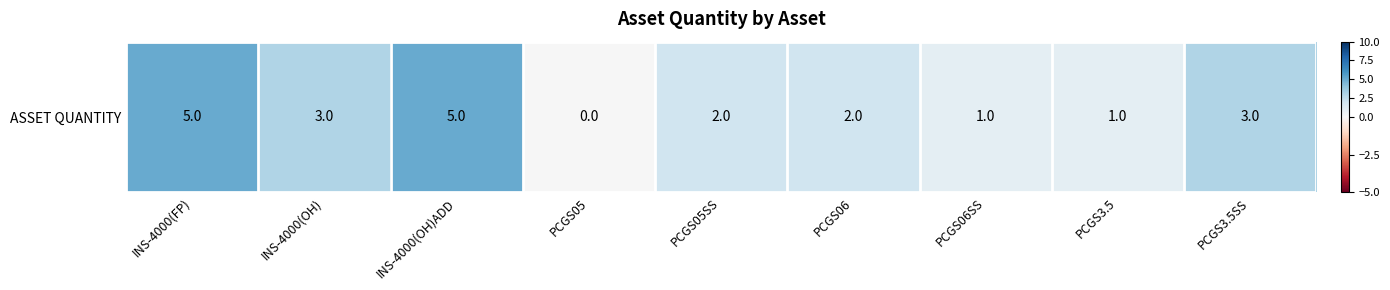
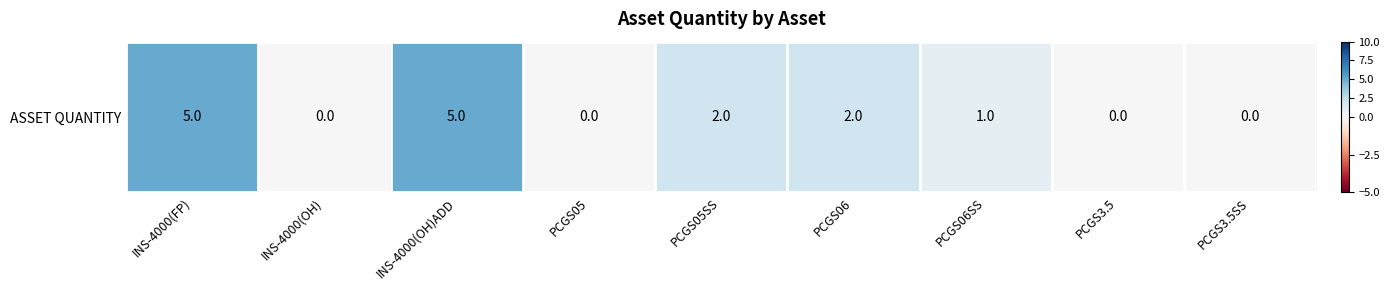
  {
    "ASSET QUANTITY": {
      "INS-4000(FP)": 5.0,
-     "INS-4000(OH)": 3.0,
+     "INS-4000(OH)": 0.0,
      "INS-4000(OH)ADD": 5.0,
      "PCGS05": 0.0,
      "PCGS05SS": 2.0,
      "PCGS06": 2.0,
      "PCGS06SS": 1.0,
-     "PCGS3.5": 1.0,
-     "PCGS3.5SS": 3.0
+     "PCGS3.5": 0.0,
+     "PCGS3.5SS": 0.0
    }
  }
